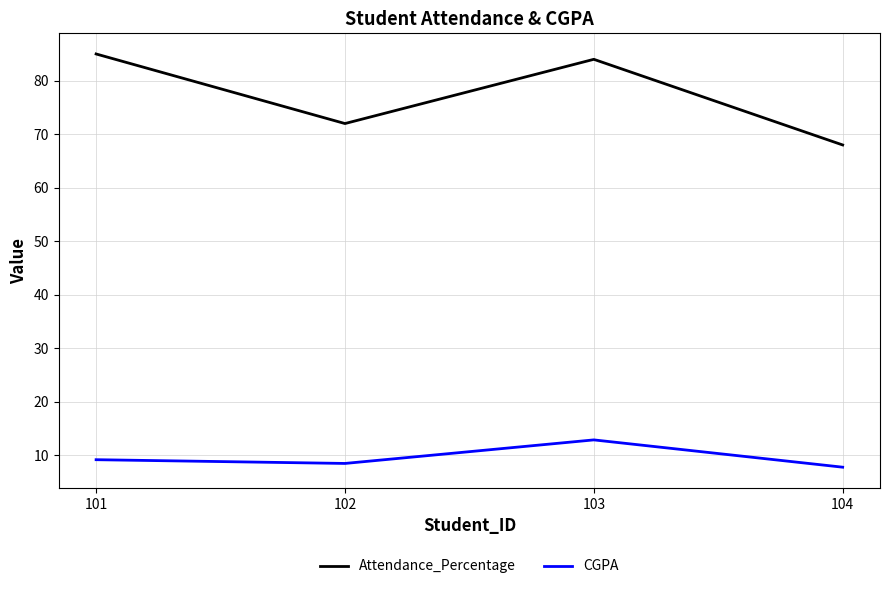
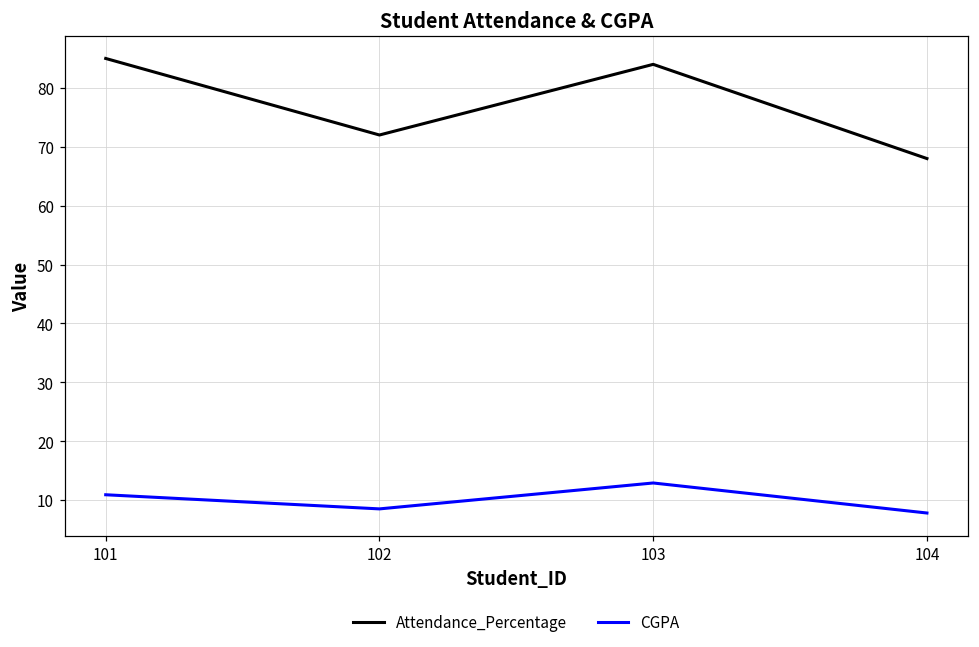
  {
    "Attendance_Percentage": {
      "101": 85,
      "102": 72,
      "103": 84,
      "104": 68
    },
    "CGPA": {
-     "101": 9,
+     "101": 11,
      "102": 9,
      "103": 13,
      "104": 8
    }
  }
